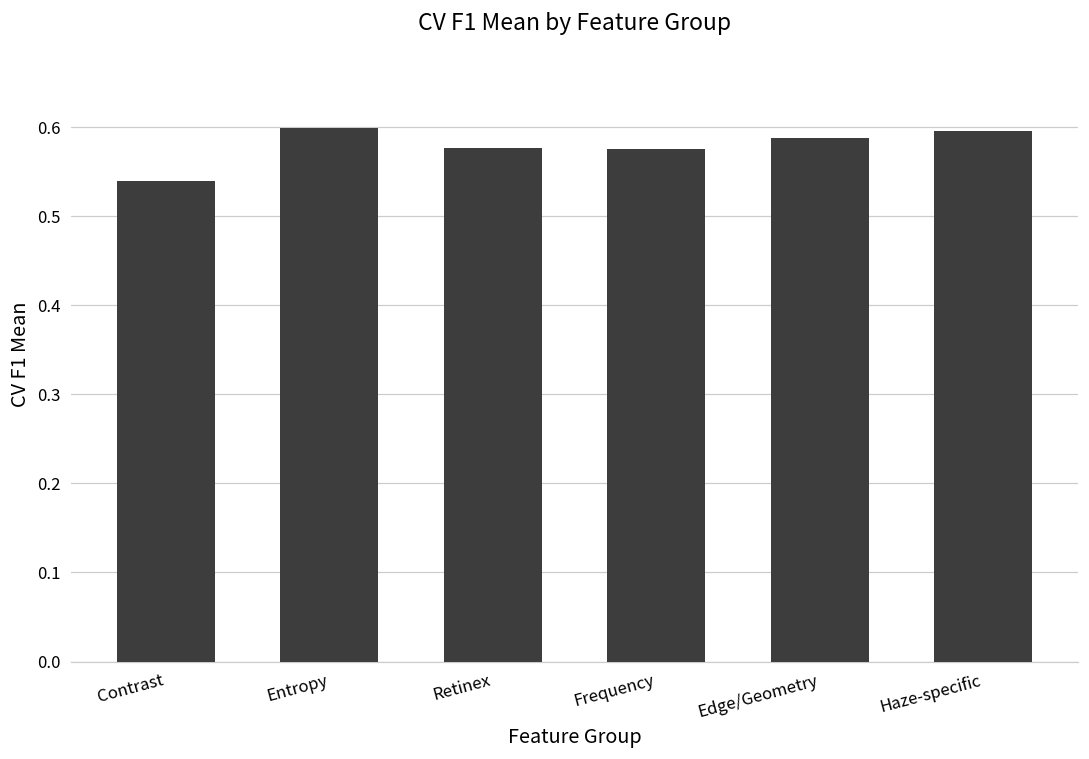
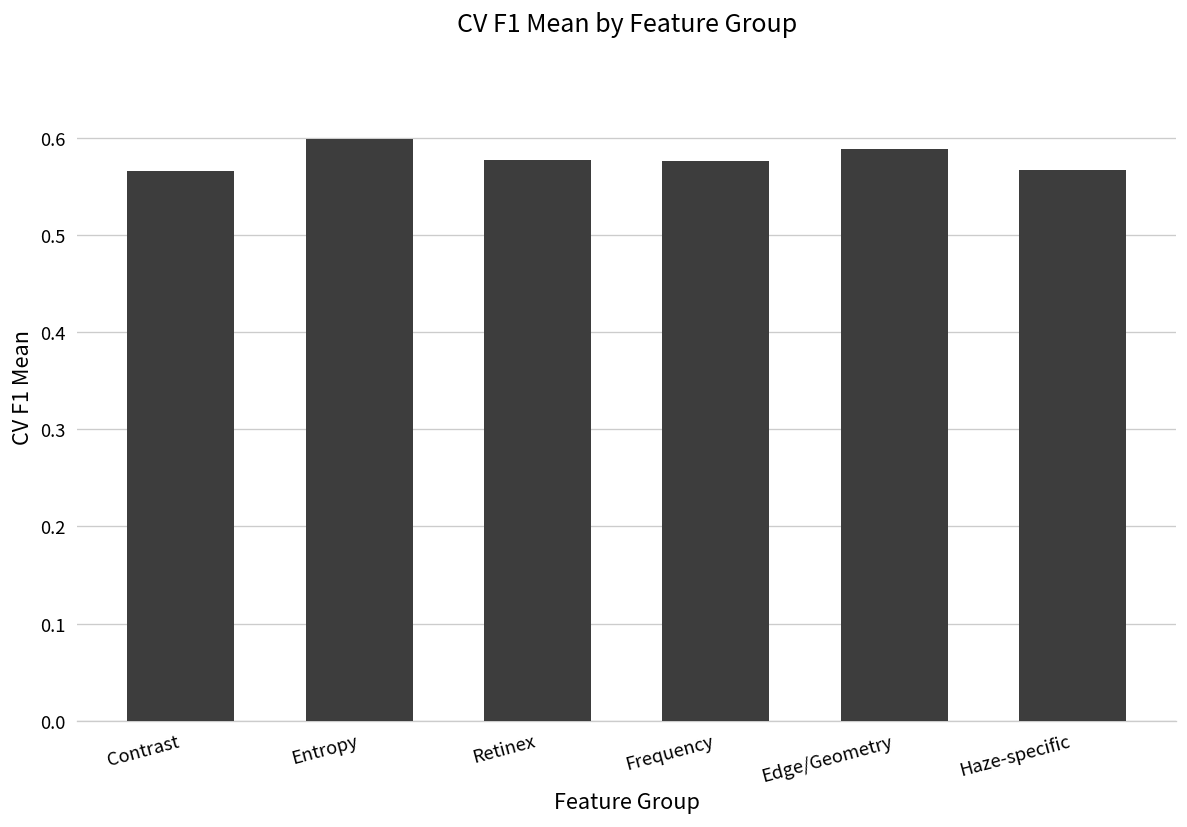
  {
-   "Contrast": 0.54,
+   "Contrast": 0.57,
    "Entropy": 0.60,
    "Retinex": 0.58,
    "Frequency": 0.58,
    "Edge/Geometry": 0.59,
-   "Haze-specific": 0.60
+   "Haze-specific": 0.57
  }
